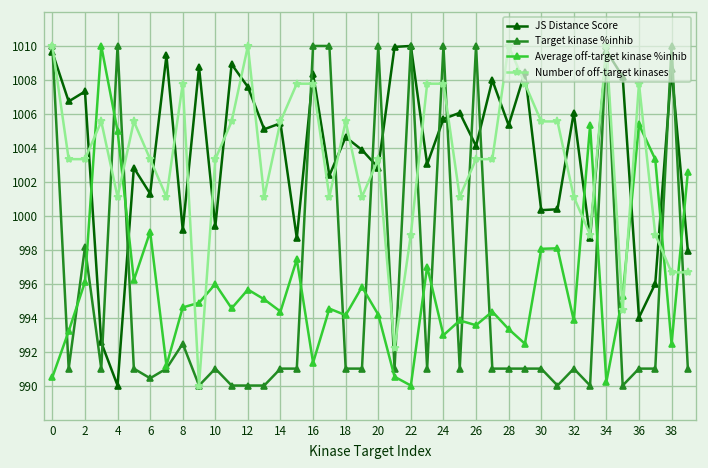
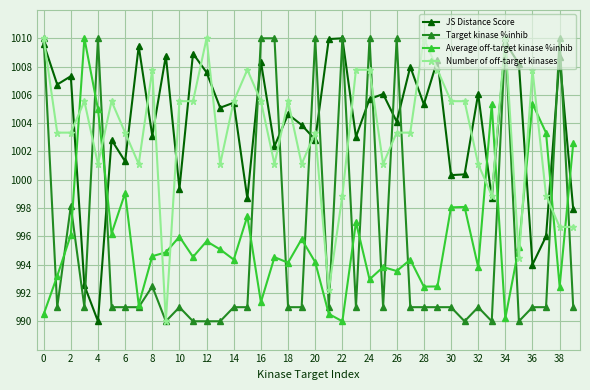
  {
    "JS Distance Score": {
      "0": 1009.6,
      "2": 1007.3,
      "4": 990.0,
      "6": 1001.3,
-     "8": 999.2,
+     "8": 1003.1,
      "10": 999.4,
      "12": 1007.6,
      "16": 1008.4,
      "18": 1004.6,
      "20": 1002.8,
      "24": 1005.7,
      "26": 1004.1,
      "28": 1005.3,
      "30": 1000.3,
      "32": 1006.1,
      "36": 994.0
    },
    "Target kinase %inhib": {
      "2": 998.1,
      "4": 1010.0,
-     "6": 990.4,
+     "6": 991.0,
      "8": 992.5,
      "10": 991.0,
      "12": 990.0,
      "14": 991.0,
      "16": 1010.0,
      "18": 991.0,
      "20": 1010.0,
      "24": 1010.0,
      "26": 1010.0,
      "28": 991.0,
      "30": 991.0,
      "32": 991.0,
      "36": 991.0
    },
    "Average off-target kinase %inhib": {
      "0": 990.5,
      "2": 996.1,
      "4": 1005.0,
      "6": 999.1,
      "8": 994.6,
      "10": 996.0,
      "12": 995.7,
      "14": 994.4,
      "16": 991.3,
      "18": 994.1,
      "20": 994.2,
      "22": 990.0,
      "24": 993.0,
      "26": 993.6,
-     "28": 993.3,
+     "28": 992.4,
      "30": 998.1,
      "32": 993.8,
      "34": 990.2,
      "36": 1005.4,
      "38": 992.4
    },
    "Number of off-target kinases": {
      "2": 1003.3,
      "4": 1001.1,
      "6": 1003.3,
      "8": 1007.8,
-     "10": 1003.3,
+     "10": 1005.6,
      "12": 1010.0,
-     "16": 1007.8,
+     "16": 1005.6,
      "18": 1005.6,
      "20": 1003.3,
      "22": 998.9,
      "24": 1007.8,
      "26": 1003.3,
      "30": 1005.6,
      "32": 1001.1,
      "36": 1007.8,
      "38": 996.7
    }
  }
